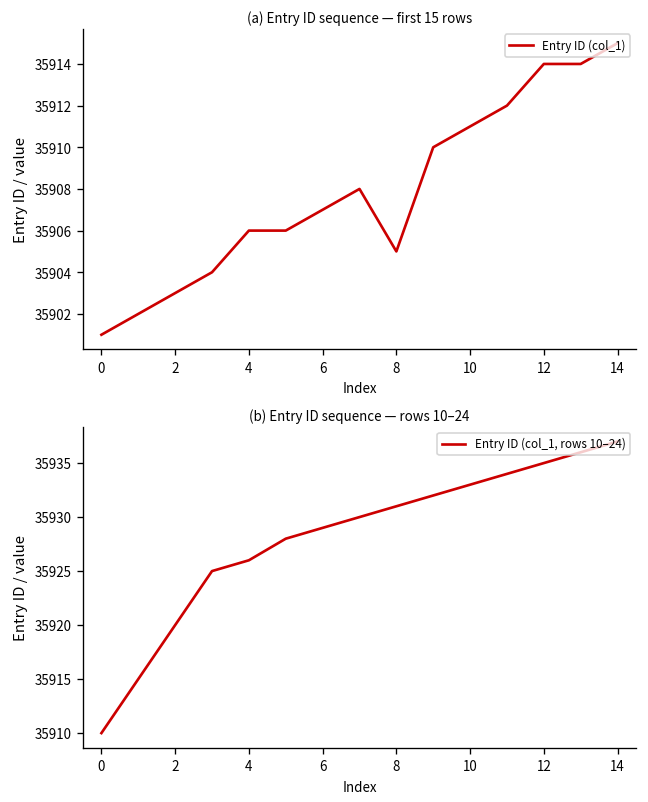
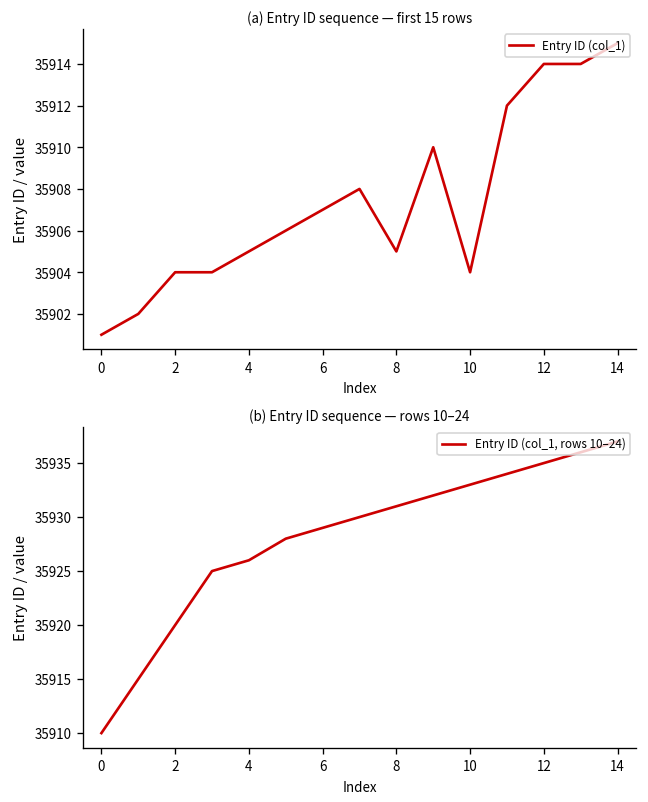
  {
    "(a) Entry ID sequence — first 15 rows": {
      "0": 35901,
-     "2": 35903,
-     "4": 35906,
+     "2": 35904,
+     "4": 35905,
      "6": 35907,
      "8": 35905,
-     "10": 35911,
+     "10": 35904,
      "12": 35914
    },
    "(b) Entry ID sequence — rows 10–24": {
      "0": 35910,
      "2": 35920,
      "4": 35926,
      "6": 35929,
      "8": 35931,
      "10": 35933,
      "12": 35935
    }
  }
